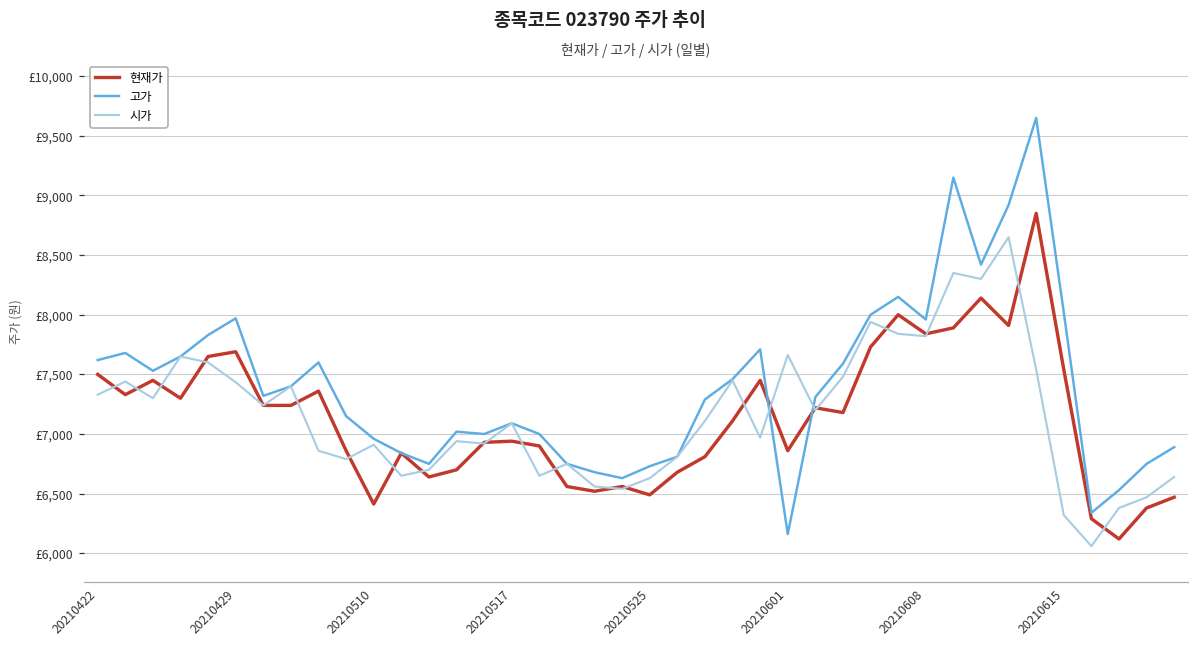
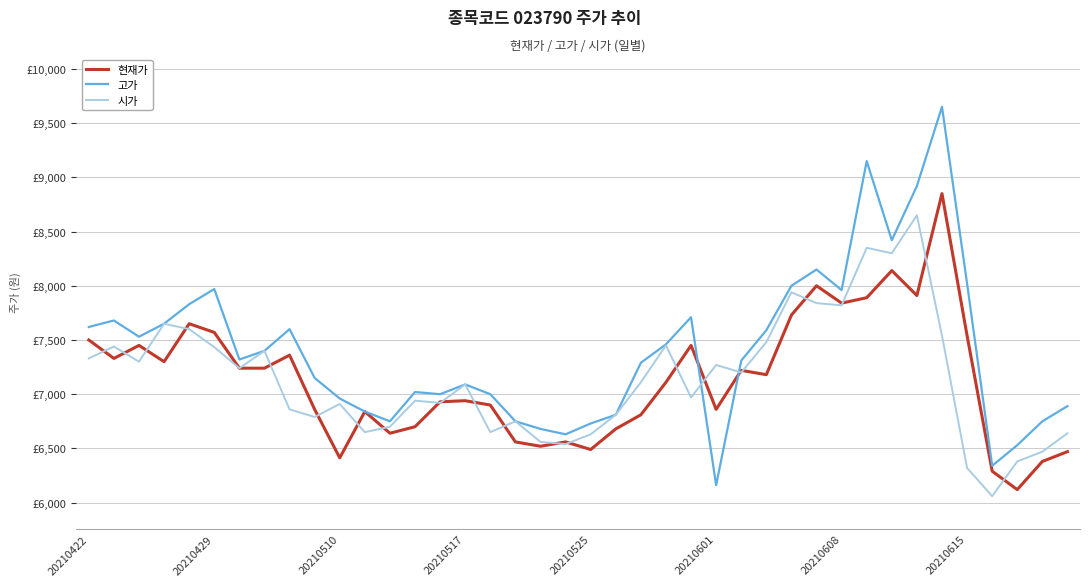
  {
    "현재가": {
      "20210422": "£7,500",
-     "20210429": "£7,690",
+     "20210429": "£7,570",
      "20210510": "£6,410",
      "20210517": "£6,940",
      "20210525": "£6,490",
      "20210601": "£6,860",
      "20210615": "£7,540"
    },
    "고가": {
      "20210422": "£7,620",
      "20210429": "£7,970",
      "20210510": "£6,960",
      "20210525": "£6,730",
      "20210601": "£6,160",
      "20210608": "£7,960",
      "20210615": "£8,020"
    },
    "시가": {
      "20210422": "£7,330",
      "20210429": "£7,430",
      "20210510": "£6,910",
      "20210525": "£6,630",
-     "20210601": "£7,660",
+     "20210601": "£7,270",
      "20210615": "£6,320"
    }
  }
